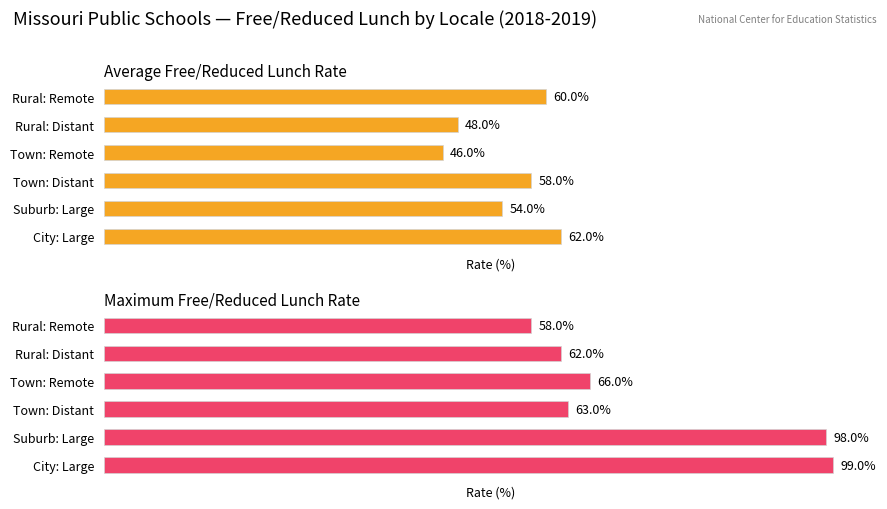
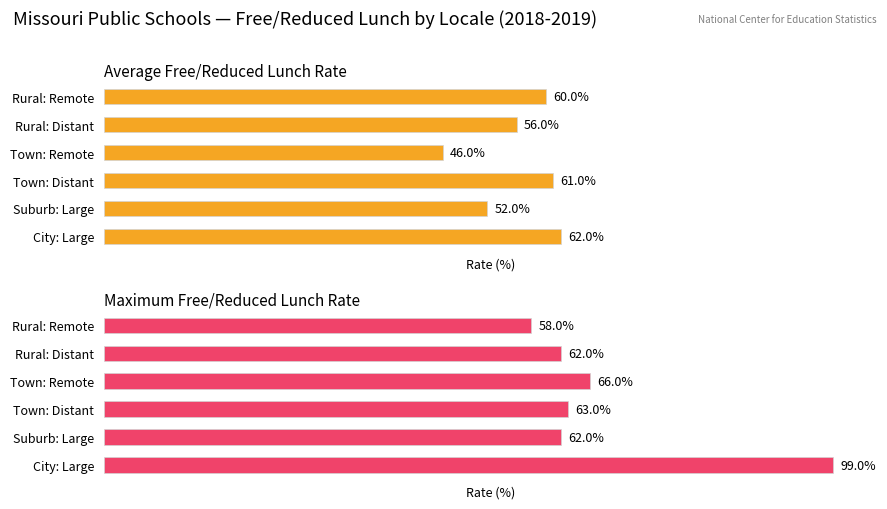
  {
    "Average Free/Reduced Lunch Rate": {
      "Rural: Remote": "60.0%",
-     "Rural: Distant": "48.0%",
+     "Rural: Distant": "56.0%",
      "Town: Remote": "46.0%",
-     "Town: Distant": "58.0%",
-     "Suburb: Large": "54.0%",
+     "Town: Distant": "61.0%",
+     "Suburb: Large": "52.0%",
      "City: Large": "62.0%"
    },
    "Maximum Free/Reduced Lunch Rate": {
      "Rural: Remote": "58.0%",
      "Rural: Distant": "62.0%",
      "Town: Remote": "66.0%",
      "Town: Distant": "63.0%",
-     "Suburb: Large": "98.0%",
+     "Suburb: Large": "62.0%",
      "City: Large": "99.0%"
    }
  }
